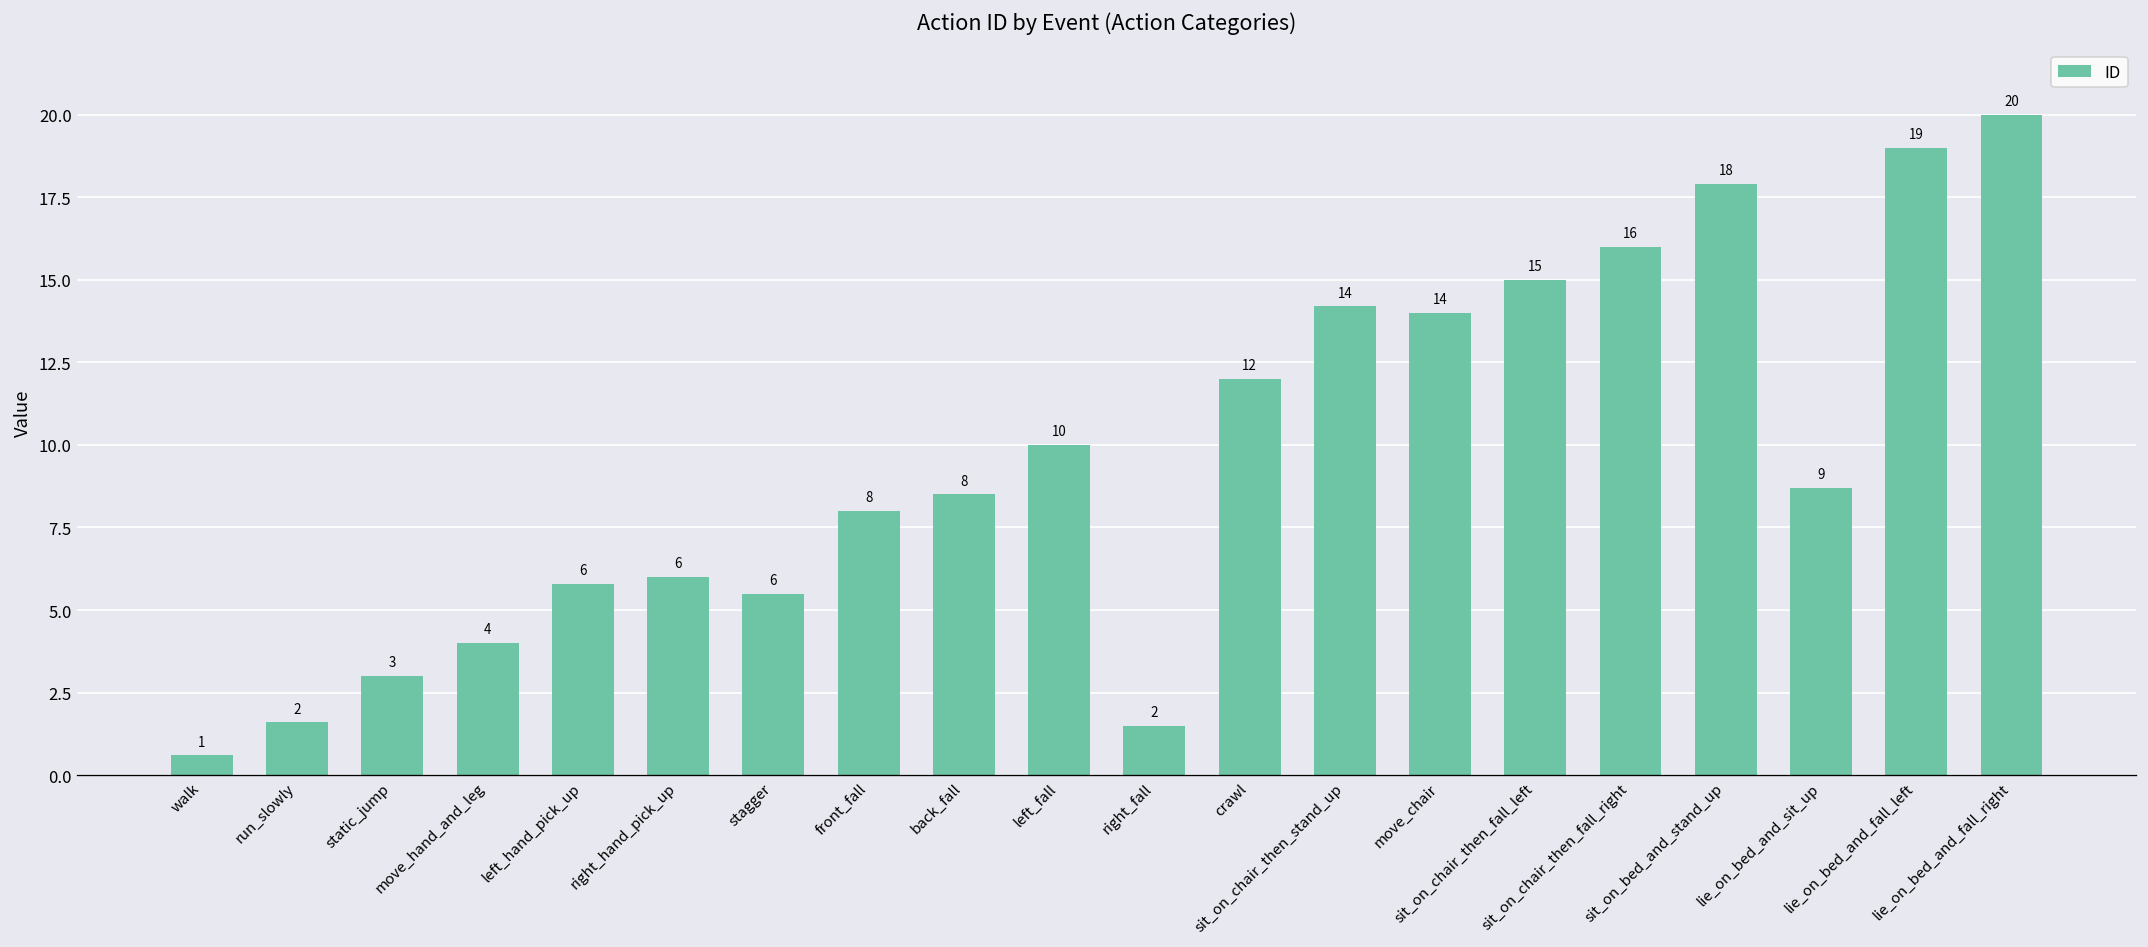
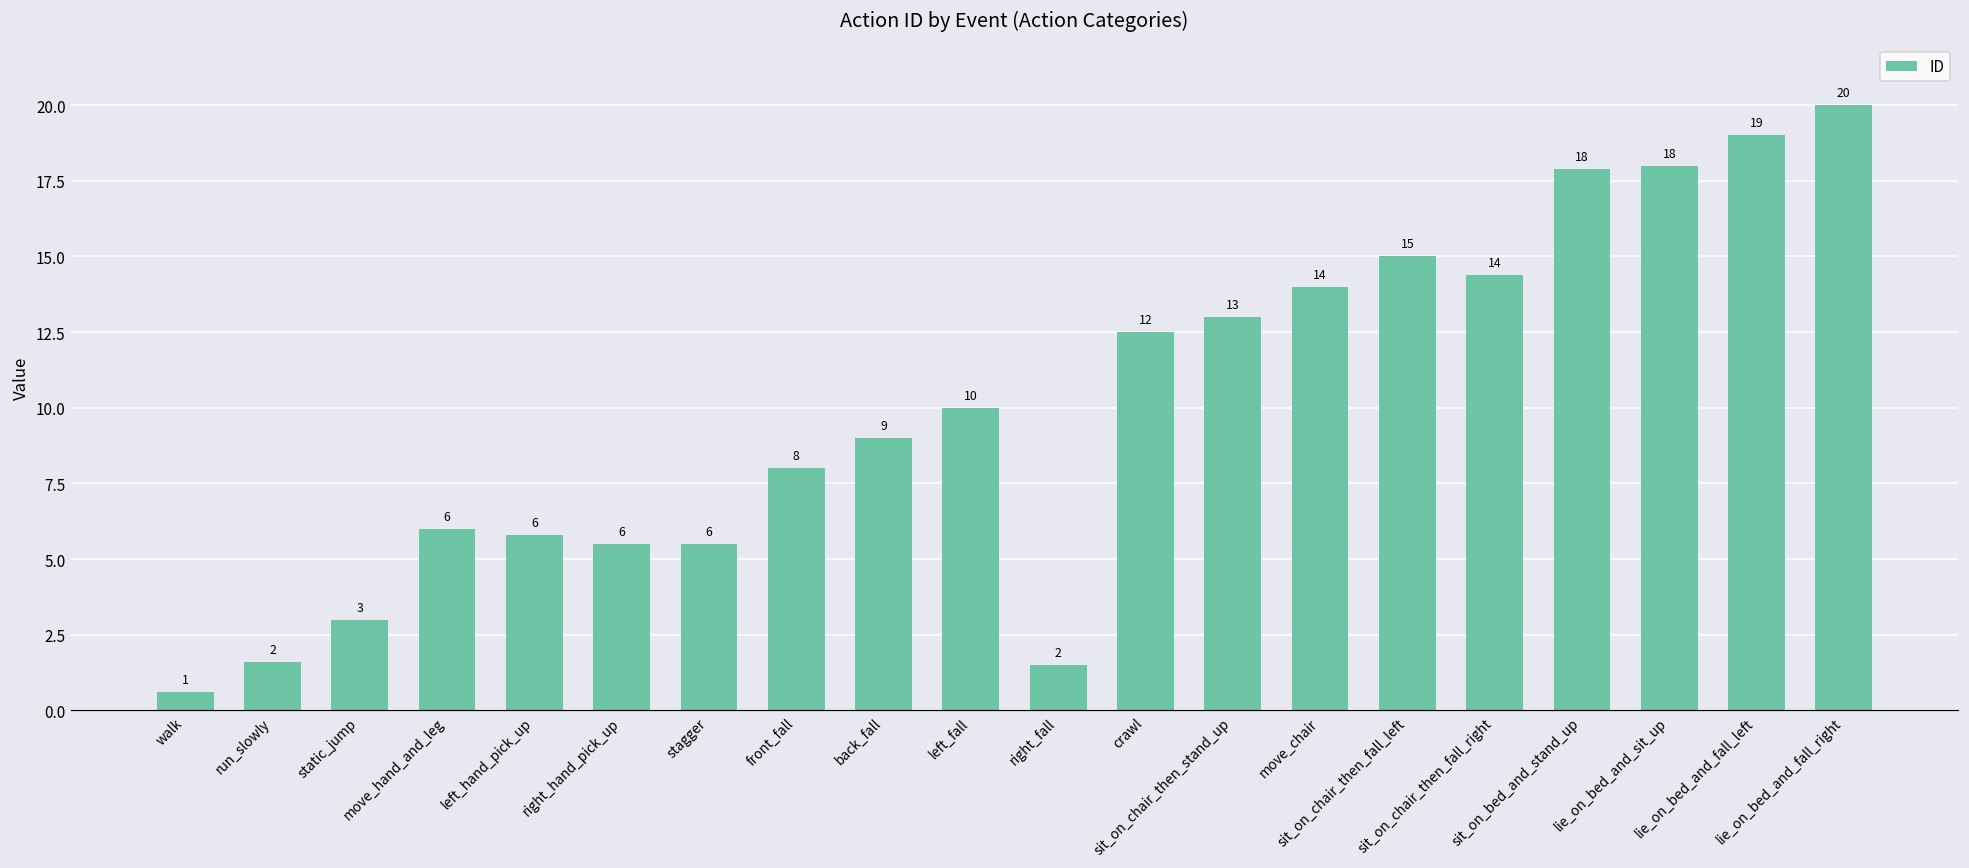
  {
    "walk": 1,
    "run_slowly": 2,
    "static_jump": 3,
-   "move_hand_and_leg": 4,
+   "move_hand_and_leg": 6,
    "left_hand_pick_up": 6,
-   "right_hand_pick_up": 6.0,
+   "right_hand_pick_up": 5.5,
    "stagger": 6,
    "front_fall": 8,
-   "back_fall": 8,
+   "back_fall": 9,
    "left_fall": 10,
    "right_fall": 2,
-   "crawl": 12.0,
-   "sit_on_chair_then_stand_up": 14,
+   "crawl": 12.5,
+   "sit_on_chair_then_stand_up": 13,
    "move_chair": 14,
    "sit_on_chair_then_fall_left": 15,
-   "sit_on_chair_then_fall_right": 16,
+   "sit_on_chair_then_fall_right": 14,
    "sit_on_bed_and_stand_up": 18,
-   "lie_on_bed_and_sit_up": 9,
+   "lie_on_bed_and_sit_up": 18,
    "lie_on_bed_and_fall_left": 19,
    "lie_on_bed_and_fall_right": 20
  }
